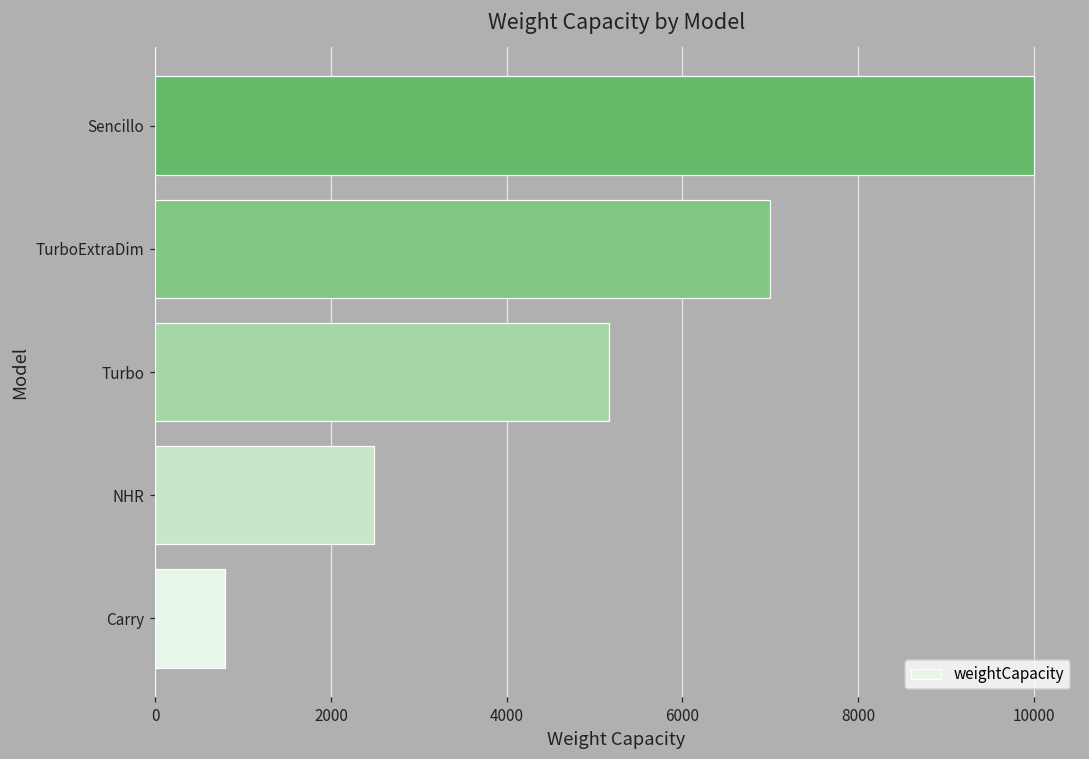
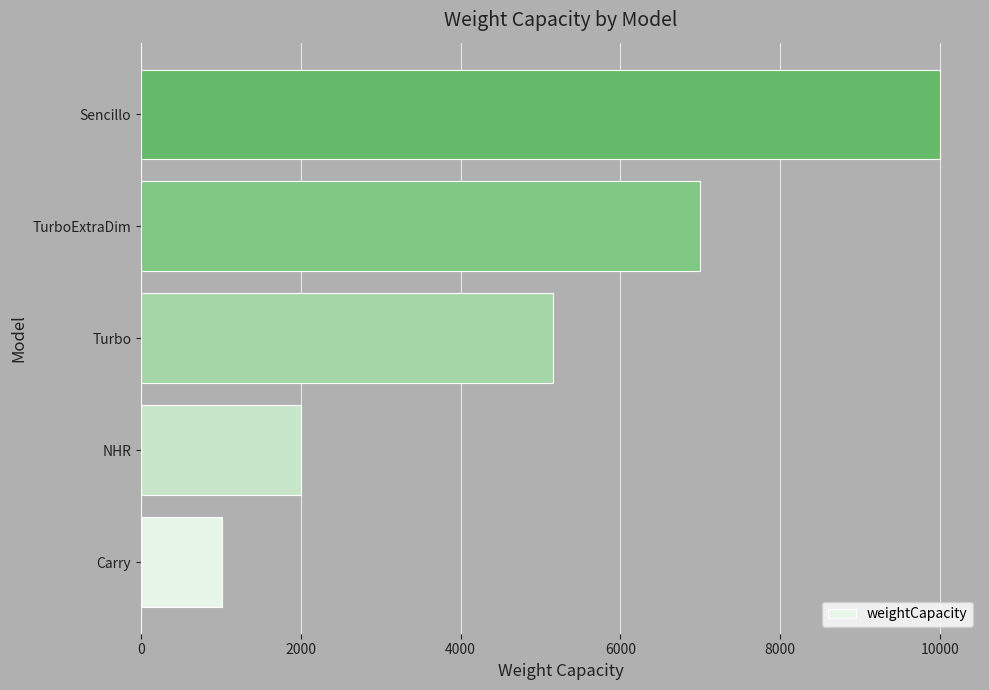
  {
    "Sencillo": 10000,
    "TurboExtraDim": 7000,
    "Turbo": 5200,
-   "NHR": 2500,
-   "Carry": 800
+   "NHR": 2000,
+   "Carry": 1000
  }
